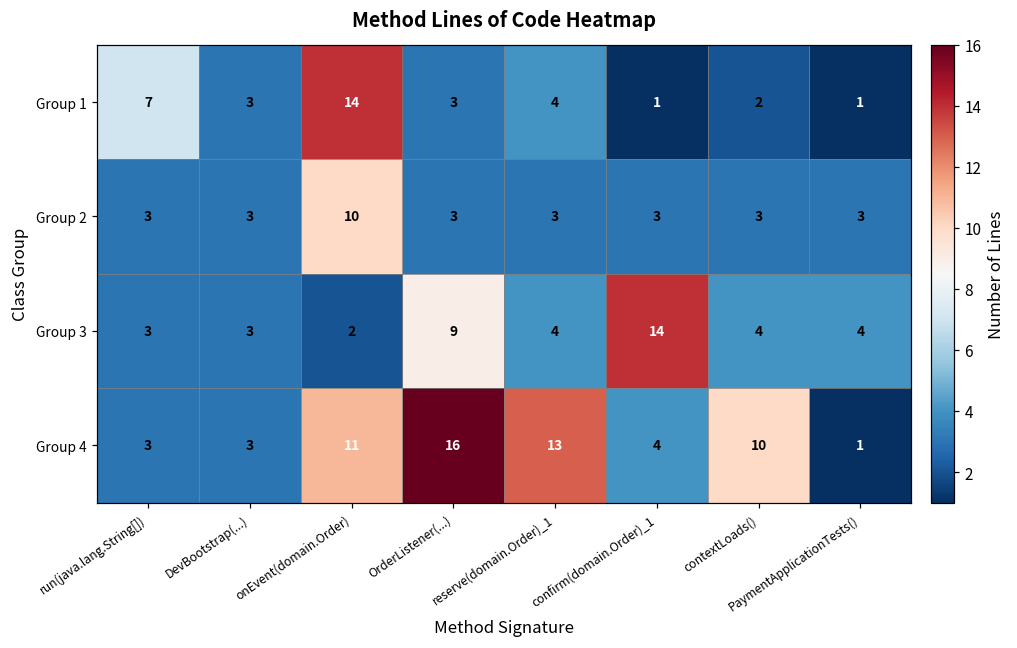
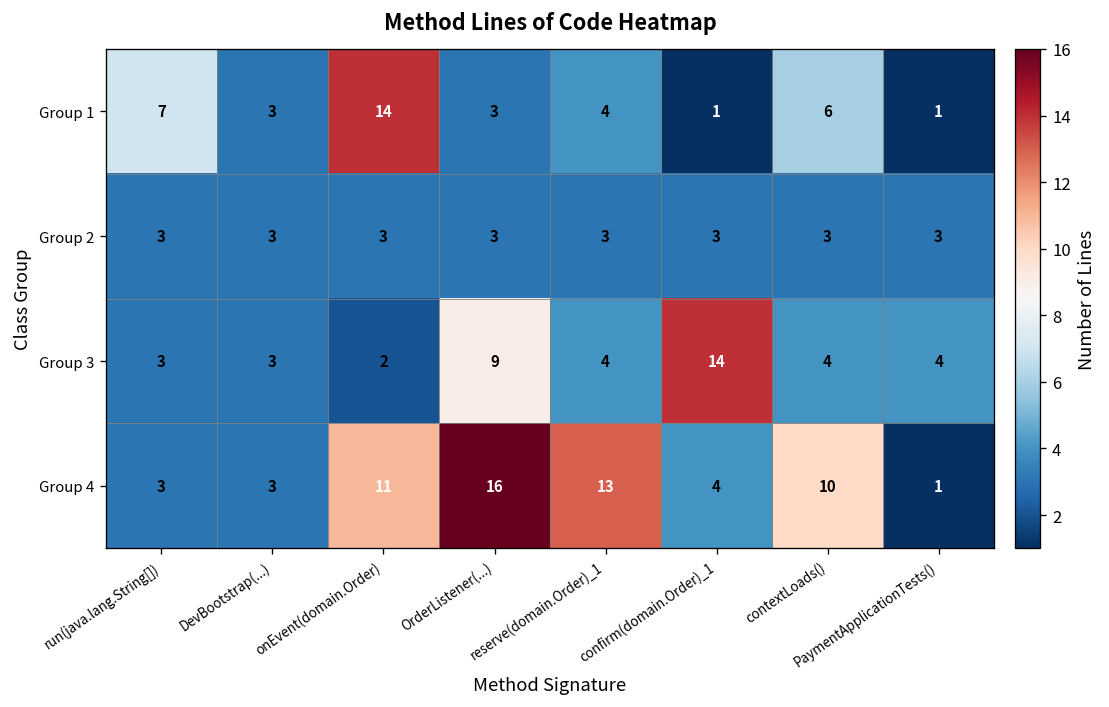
  {
    "Group 1": {
      "run(java.lang.String[])": 7,
      "DevBootstrap(...)": 3,
      "onEvent(domain.Order)": 14,
      "OrderListener(...)": 3,
      "reserve(domain.Order)_1": 4,
      "confirm(domain.Order)_1": 1,
-     "contextLoads()": 2,
+     "contextLoads()": 6,
      "PaymentApplicationTests()": 1
    },
    "Group 2": {
      "run(java.lang.String[])": 3,
      "DevBootstrap(...)": 3,
-     "onEvent(domain.Order)": 10,
+     "onEvent(domain.Order)": 3,
      "OrderListener(...)": 3,
      "reserve(domain.Order)_1": 3,
      "confirm(domain.Order)_1": 3,
      "contextLoads()": 3,
      "PaymentApplicationTests()": 3
    },
    "Group 3": {
      "run(java.lang.String[])": 3,
      "DevBootstrap(...)": 3,
      "onEvent(domain.Order)": 2,
      "OrderListener(...)": 9,
      "reserve(domain.Order)_1": 4,
      "confirm(domain.Order)_1": 14,
      "contextLoads()": 4,
      "PaymentApplicationTests()": 4
    },
    "Group 4": {
      "run(java.lang.String[])": 3,
      "DevBootstrap(...)": 3,
      "onEvent(domain.Order)": 11,
      "OrderListener(...)": 16,
      "reserve(domain.Order)_1": 13,
      "confirm(domain.Order)_1": 4,
      "contextLoads()": 10,
      "PaymentApplicationTests()": 1
    }
  }
